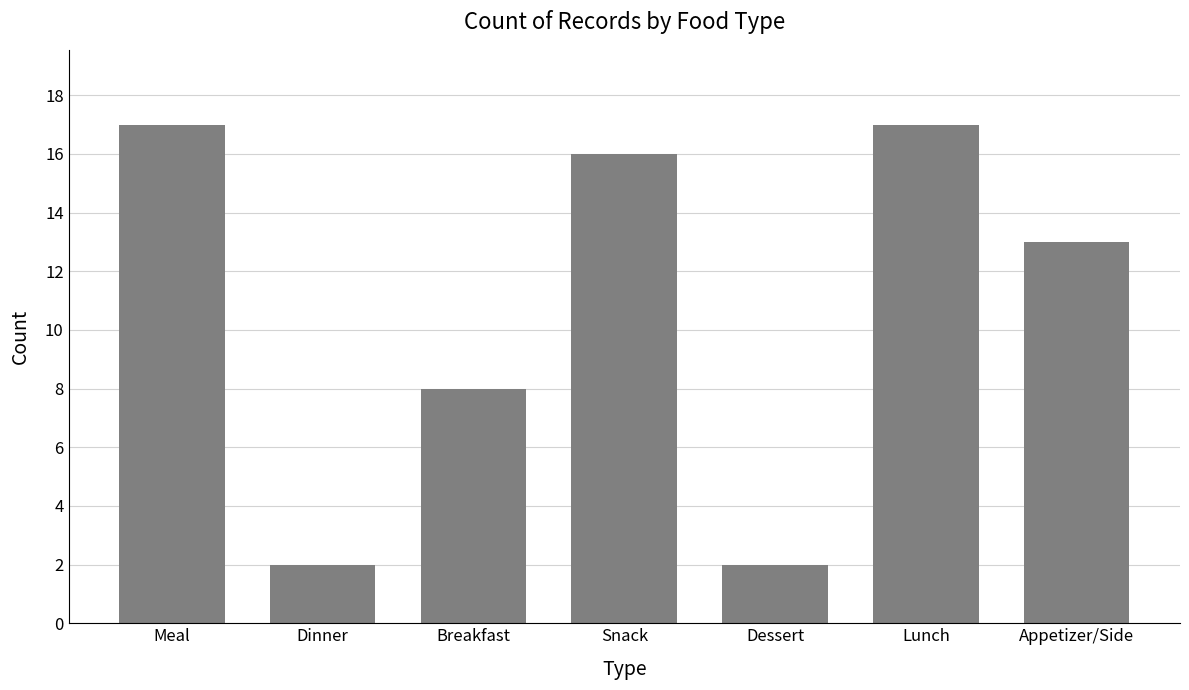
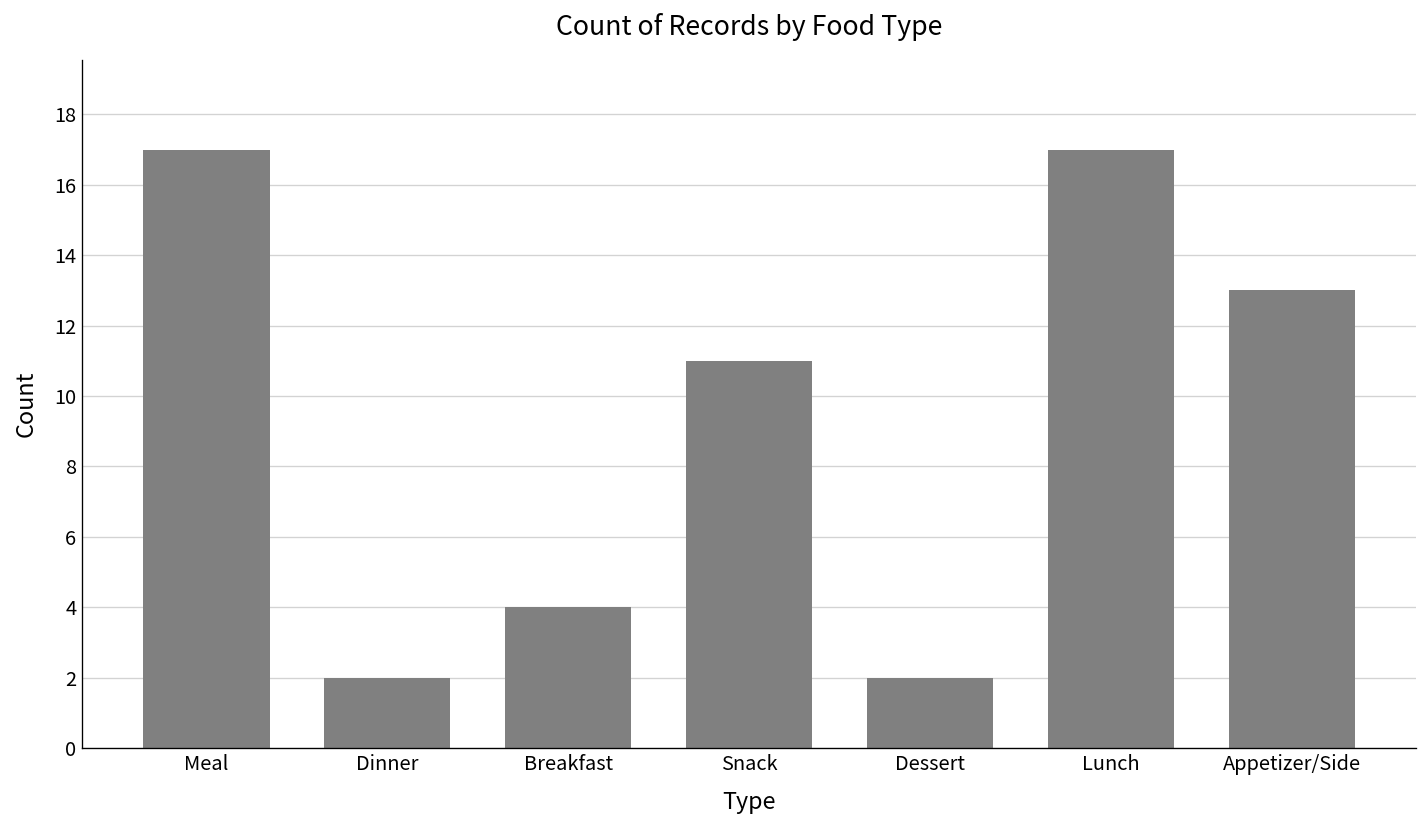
  {
    "Meal": 17,
    "Dinner": 2,
-   "Breakfast": 8,
-   "Snack": 16,
+   "Breakfast": 4,
+   "Snack": 11,
    "Dessert": 2,
    "Lunch": 17,
    "Appetizer/Side": 13
  }
